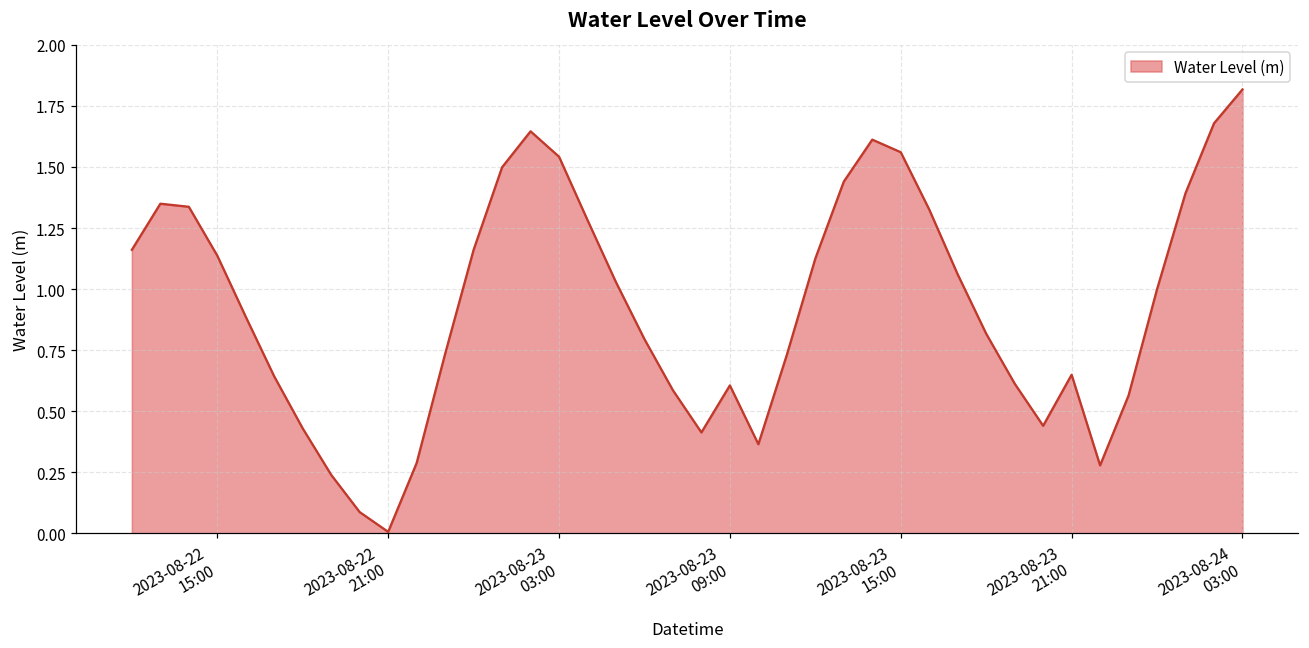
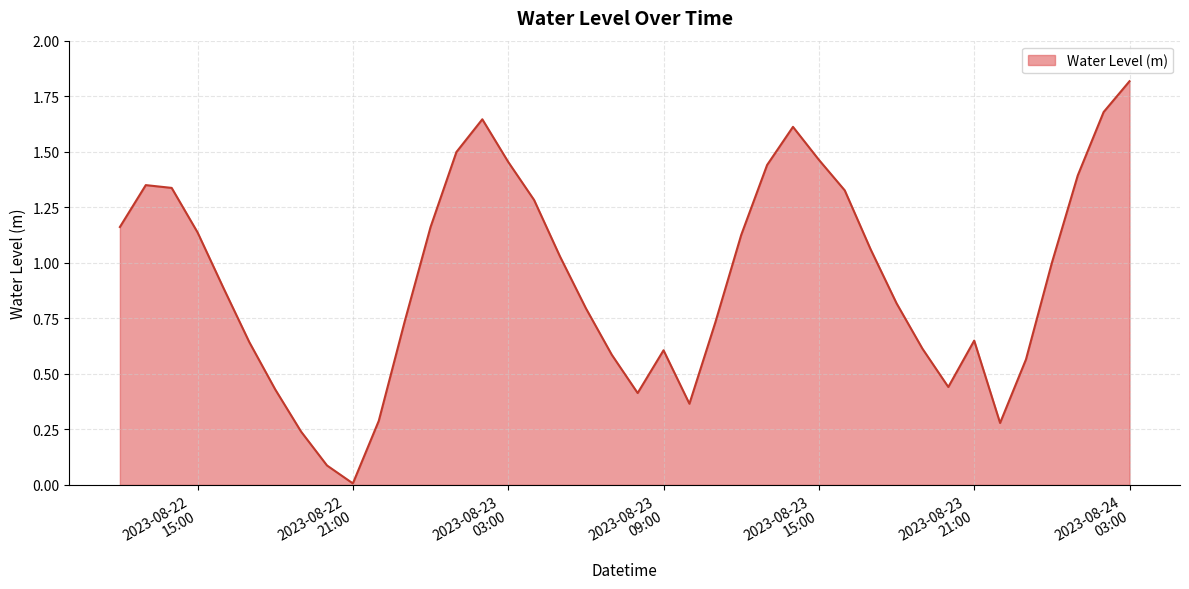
  {
    "2023-08-22 15:00": 1.14,
    "2023-08-22 21:00": 0.01,
-   "2023-08-23 03:00": 1.54,
+   "2023-08-23 03:00": 1.45,
    "2023-08-23 09:00": 0.61,
-   "2023-08-23 15:00": 1.56,
+   "2023-08-23 15:00": 1.46,
    "2023-08-23 21:00": 0.65,
    "2023-08-24 03:00": 1.82
  }
